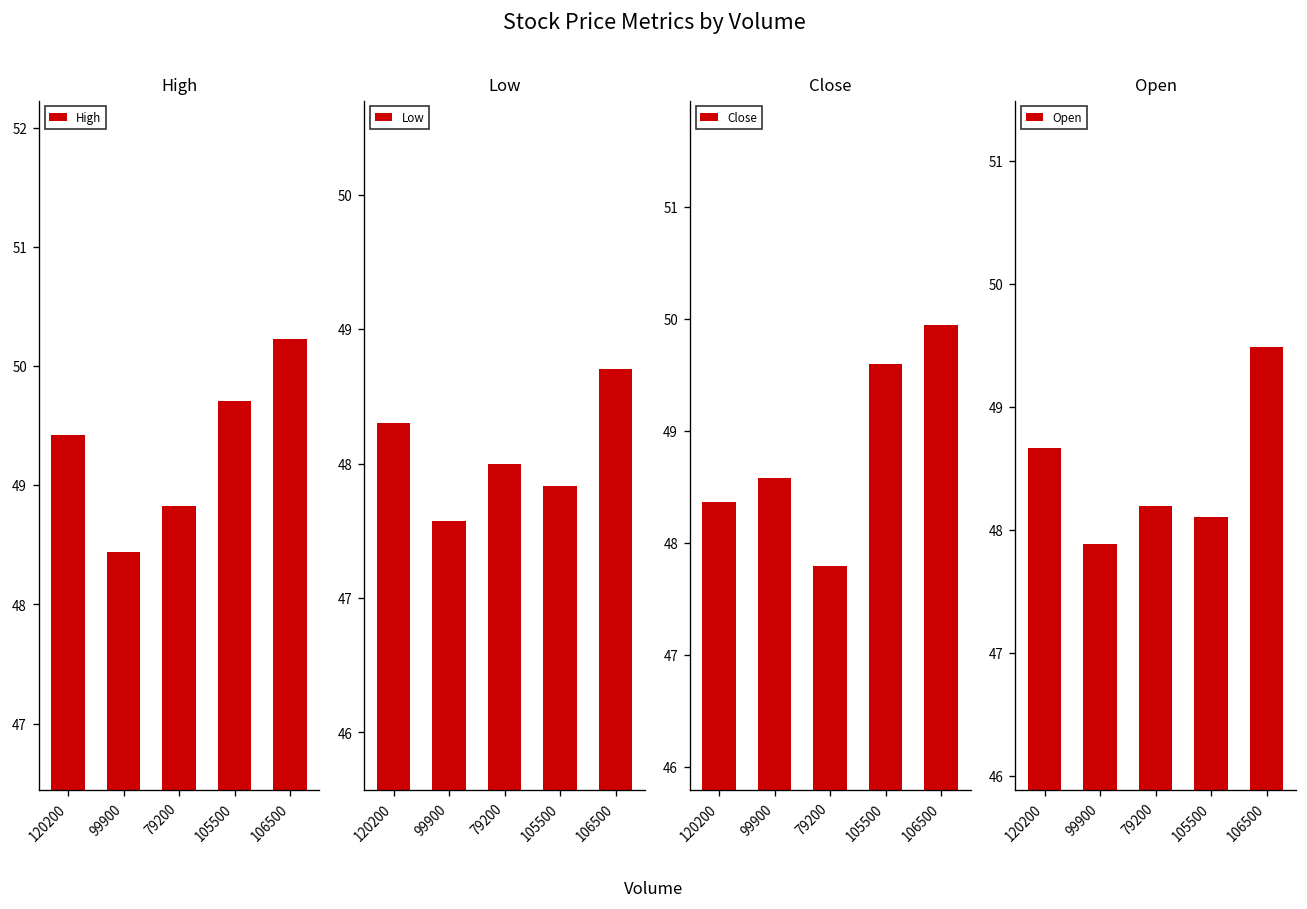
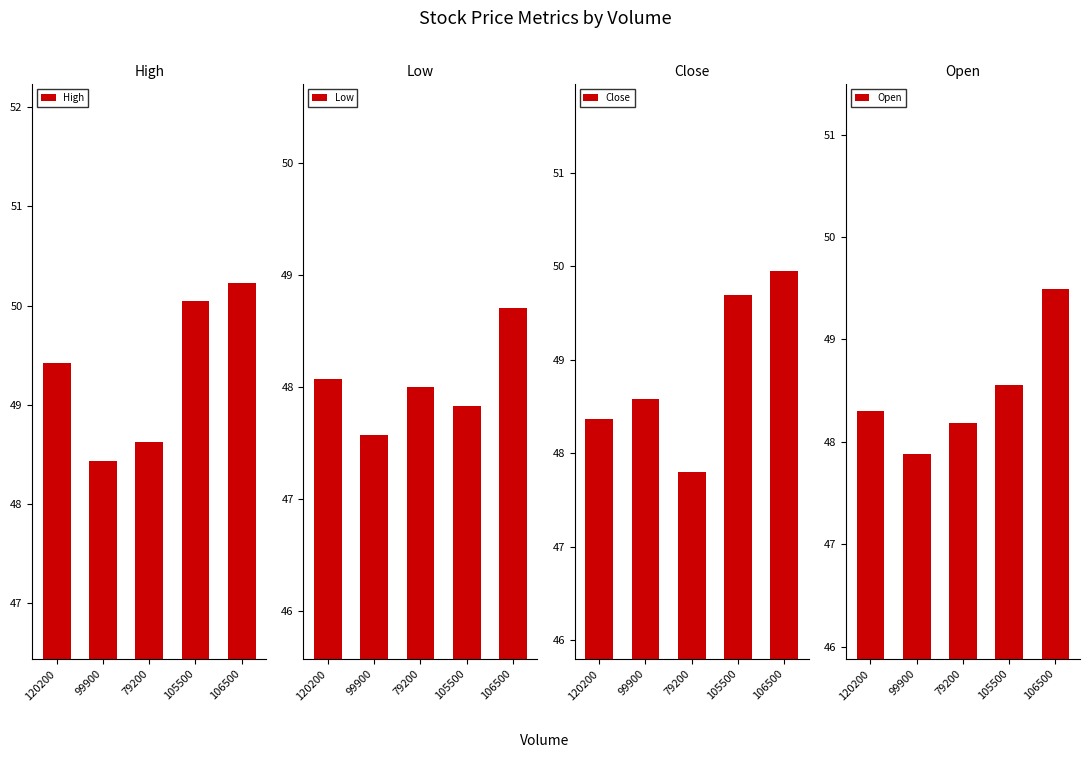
  {
    "High": {
      "120200": 49.4,
      "99900": 48.4,
-     "79200": 48.8,
-     "105500": 49.7,
+     "79200": 48.6,
+     "105500": 50.1,
      "106500": 50.2
    },
    "Low": {
-     "120200": 48.30,
+     "120200": 48.07,
      "99900": 47.57,
      "79200": 48.00,
      "105500": 47.83,
      "106500": 48.70
    },
    "Close": {
      "120200": 48.4,
      "99900": 48.6,
      "79200": 47.8,
-     "105500": 49.6,
+     "105500": 49.7,
      "106500": 50.0
    },
    "Open": {
-     "120200": 48.66,
+     "120200": 48.30,
      "99900": 47.88,
      "79200": 48.19,
-     "105500": 48.10,
+     "105500": 48.56,
      "106500": 49.49
    }
  }
